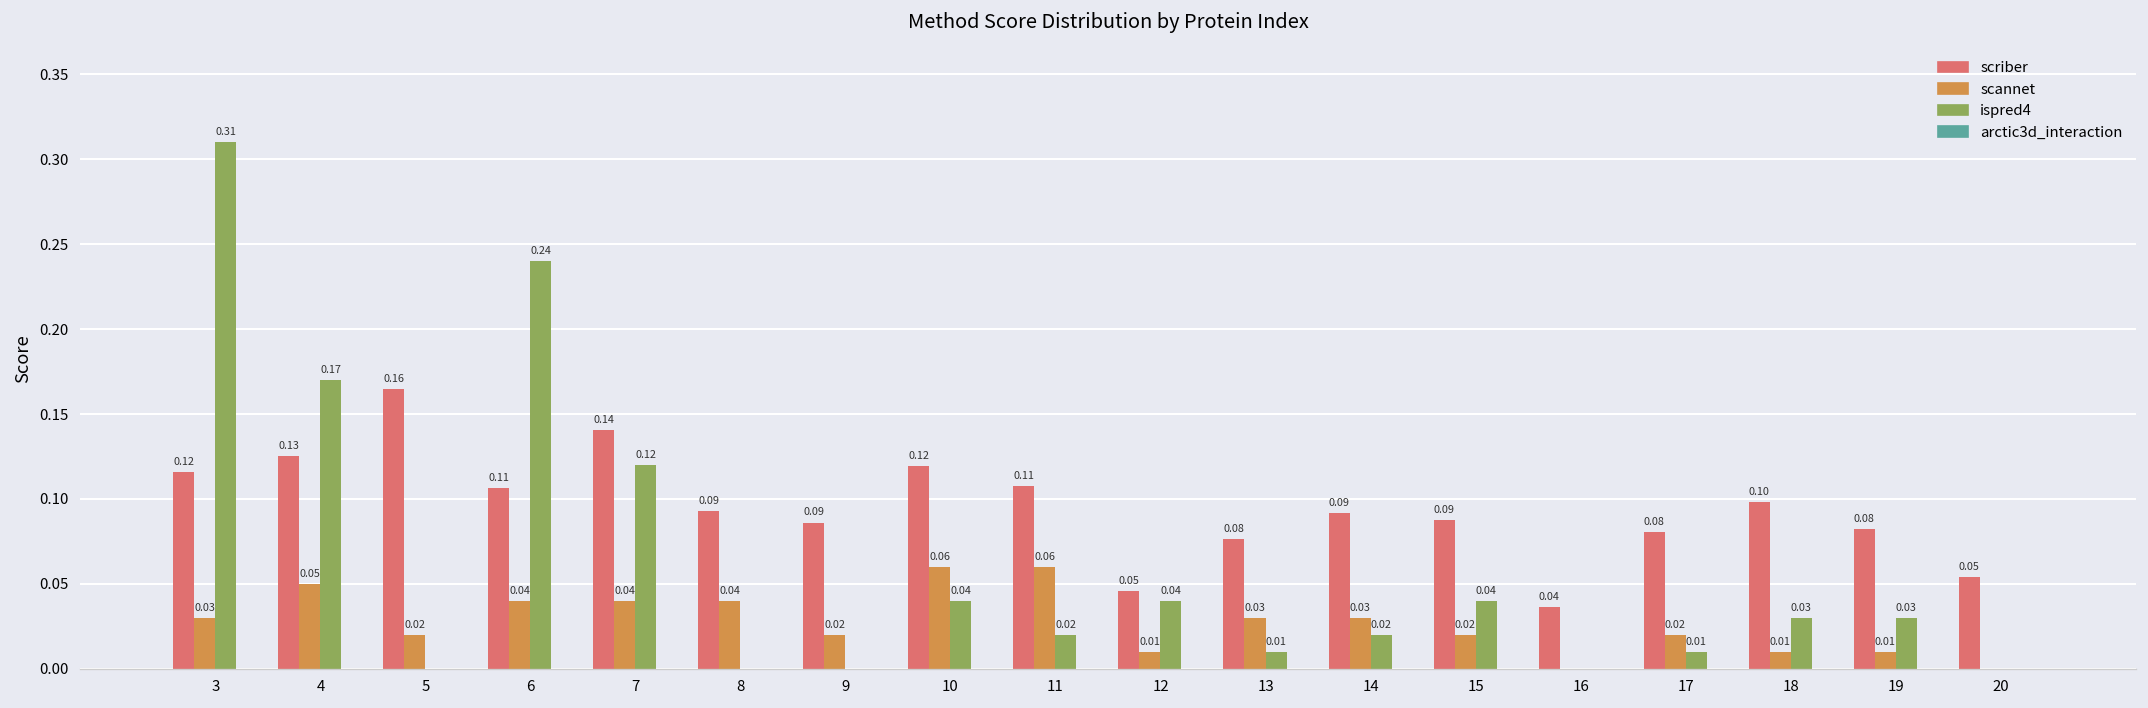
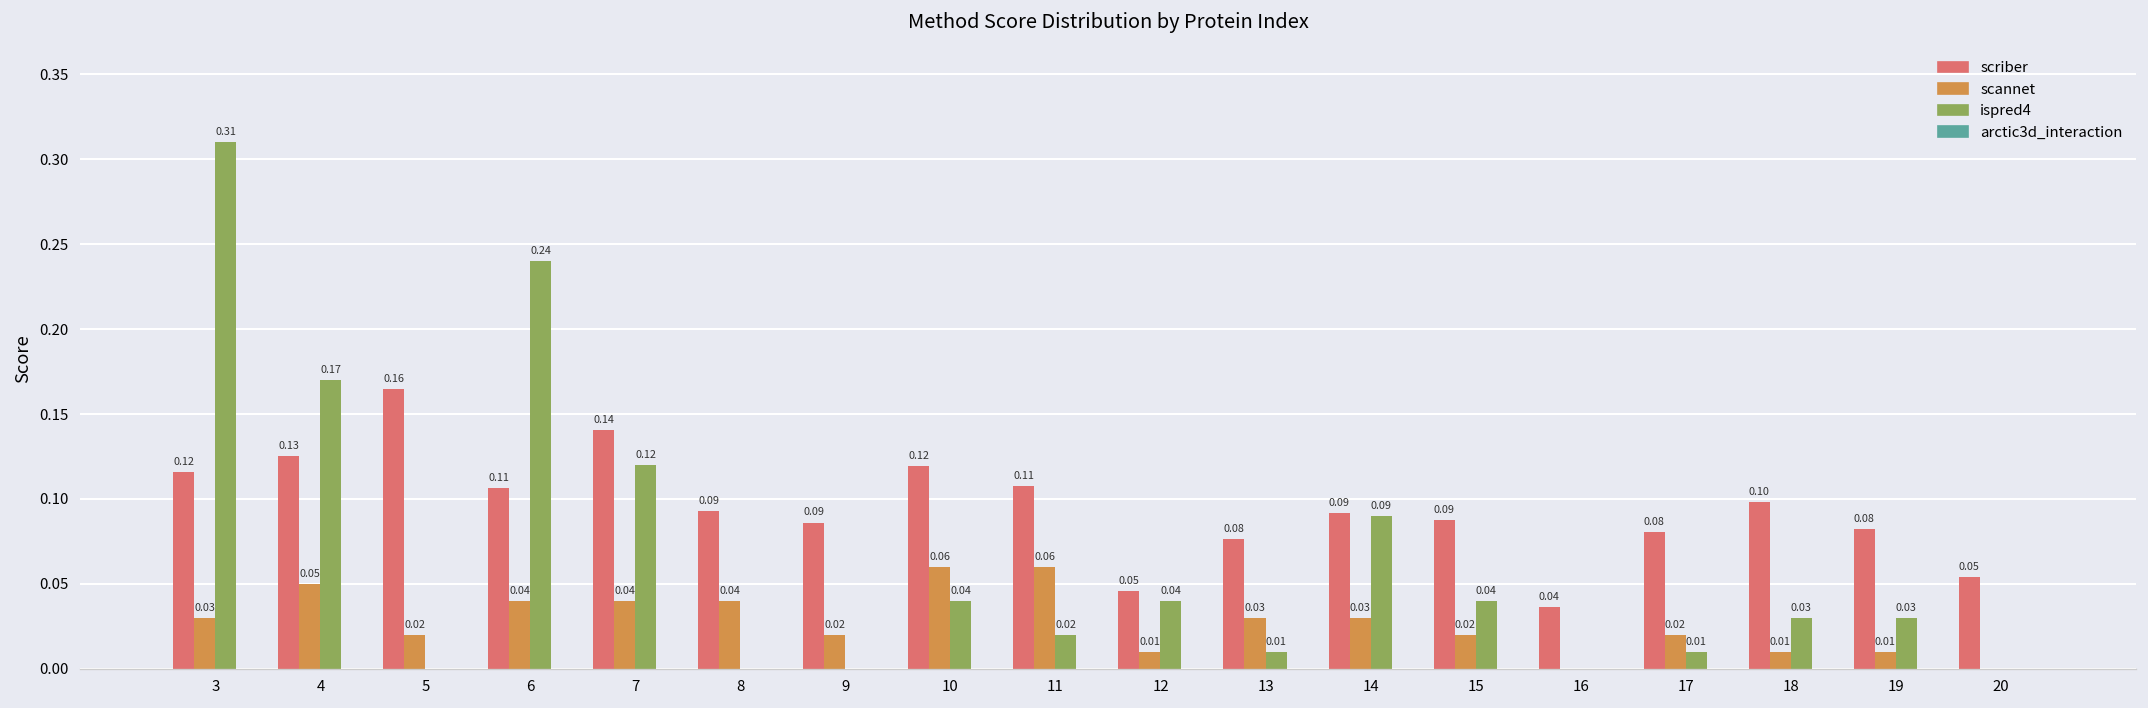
  {
    "ispred4": {
      "3": 0.31,
      "4": 0.17,
      "6": 0.24,
      "7": 0.12,
      "10": 0.04,
      "11": 0.02,
      "12": 0.04,
      "13": 0.01,
-     "14": 0.02,
+     "14": 0.09,
      "15": 0.04,
      "17": 0.01,
      "18": 0.03,
      "19": 0.03
    },
    "arctic3d_interaction": {
      "3": 0.000,
      "4": 0.000,
      "5": 0.000,
      "6": 0.000,
      "7": 0.000,
      "8": 0.000,
      "9": 0.000,
      "10": 0.000,
      "11": 0.000,
      "12": 0.000,
      "13": 0.000,
      "14": 0.000,
      "15": 0.000,
      "16": 0.000,
      "17": 0.000,
      "18": 0.000,
      "19": 0.000,
      "20": 0.000
    }
  }
